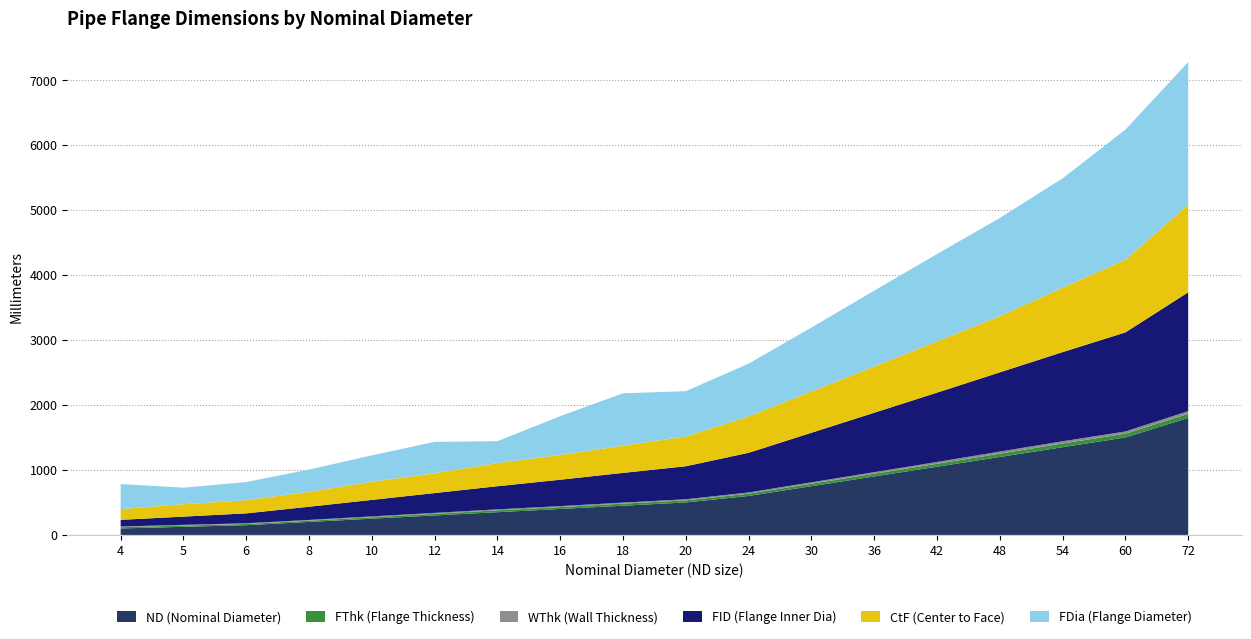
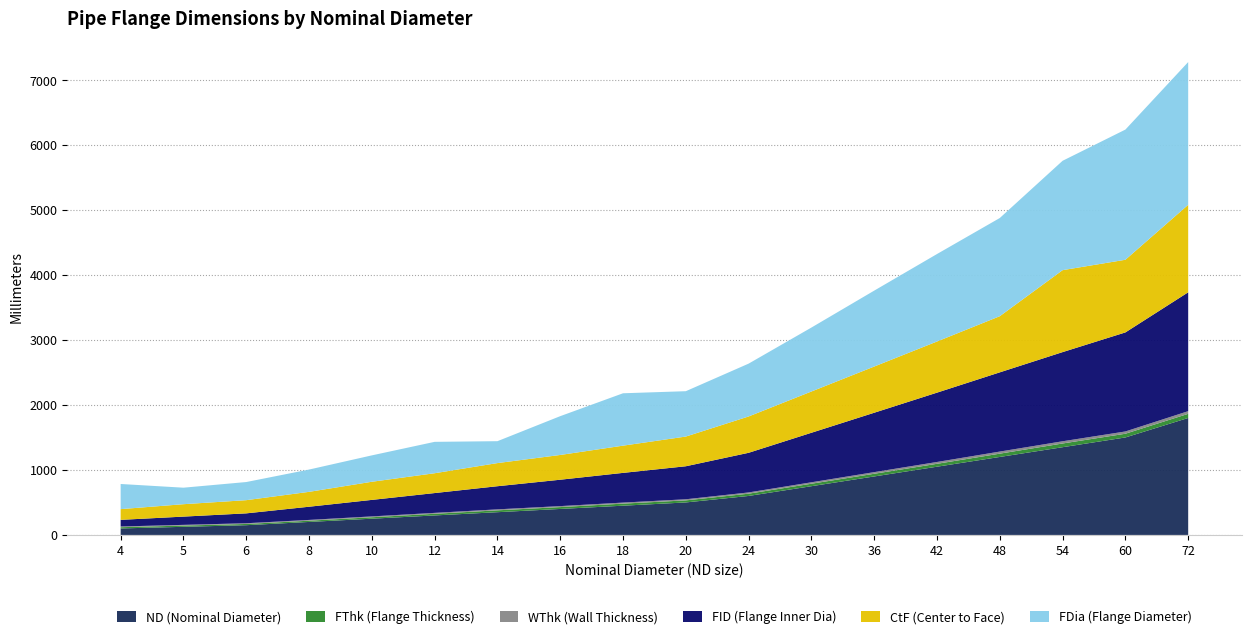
  {
    "FThk (Flange Thickness)": {
      "72": 100
    },
    "WThk (Wall Thickness)": {
      "72": 0
    },
    "CtF (Center to Face)": {
      "4": 200,
      "5": 200,
      "6": 200,
      "8": 200,
      "10": 300,
      "12": 300,
      "14": 400,
      "16": 400,
      "18": 400,
      "20": 500,
      "24": 600,
      "30": 600,
      "36": 700,
      "42": 800,
      "48": 900,
-     "54": 1000,
+     "54": 1300,
      "60": 1100,
      "72": 1300
    },
    "FDia (Flange Diameter)": {
      "4": 400,
      "5": 300,
      "6": 300,
      "8": 300,
      "10": 400,
      "12": 500,
      "14": 300,
      "16": 600,
      "18": 800,
      "20": 700,
      "24": 800,
      "30": 1000,
      "36": 1200,
      "42": 1300,
      "48": 1500,
      "54": 1700,
      "60": 2000,
      "72": 2200
    }
  }
